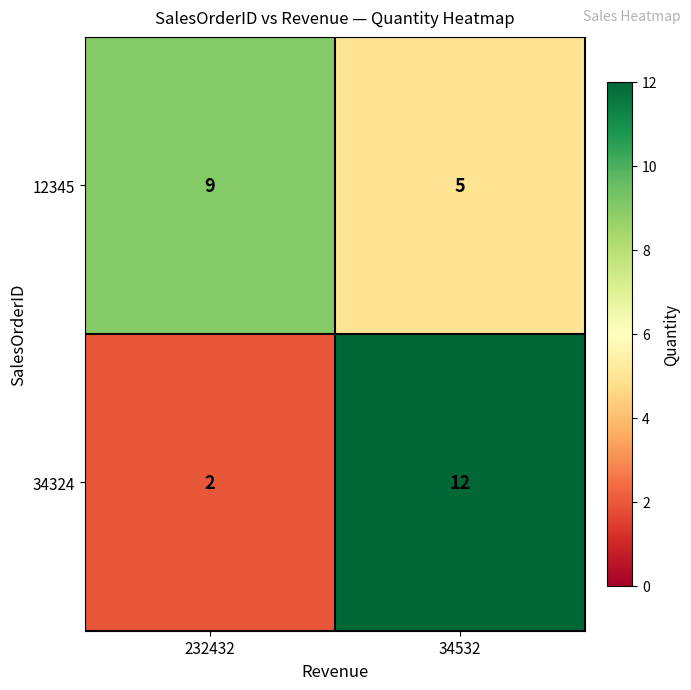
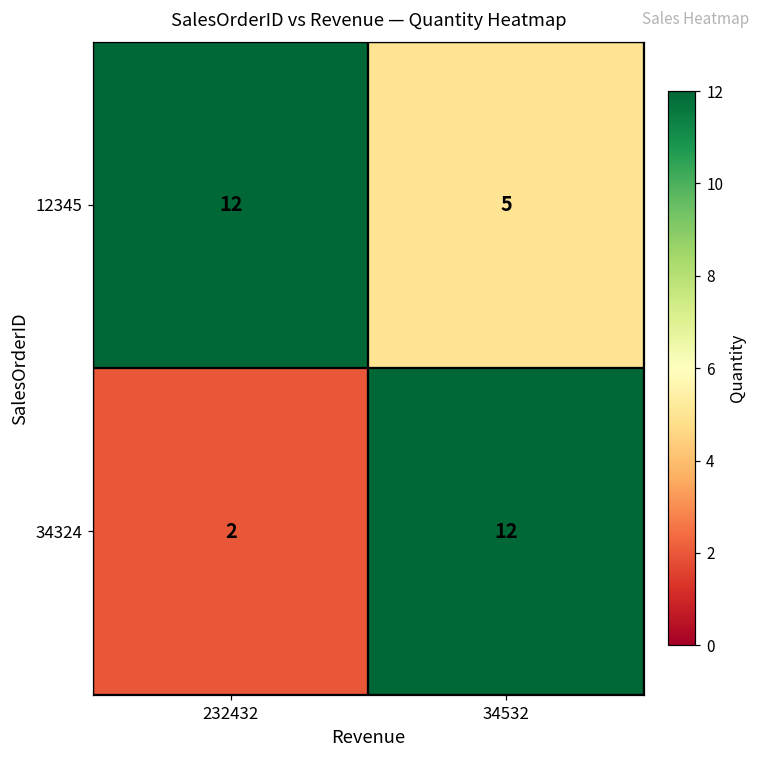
  {
    "12345": {
-     "232432": 9,
+     "232432": 12,
      "34532": 5
    },
    "34324": {
      "232432": 2,
      "34532": 12
    }
  }
